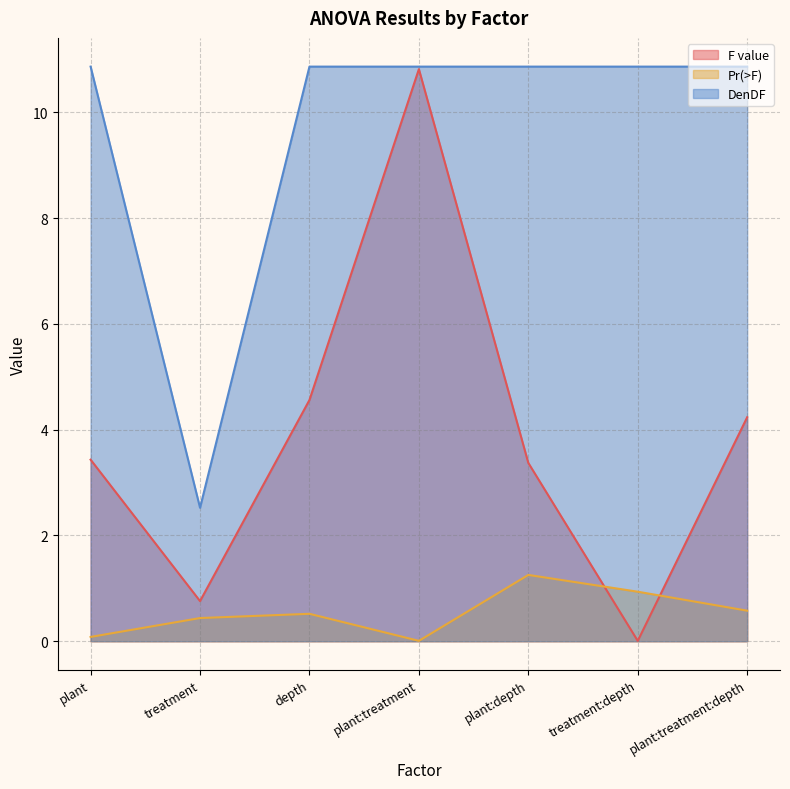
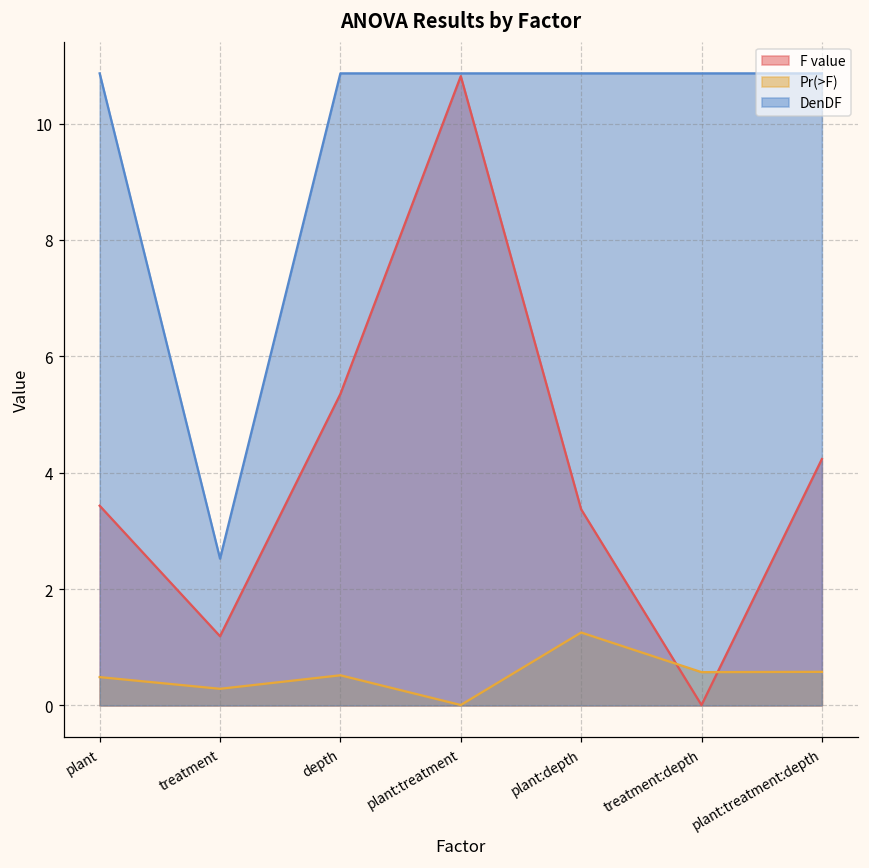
  {
    "F value": {
      "plant": 3.4,
-     "treatment": 0.8,
-     "depth": 4.6,
+     "treatment": 1.2,
+     "depth": 5.4,
      "plant:depth": 3.4,
      "treatment:depth": 0.0,
      "plant:treatment:depth": 4.2
    },
    "Pr(>F)": {
-     "plant": 0.1,
-     "treatment": 0.4,
+     "plant": 0.5,
+     "treatment": 0.3,
      "depth": 0.5,
      "plant:treatment": 0.0,
      "plant:depth": 1.3,
-     "treatment:depth": 0.9,
+     "treatment:depth": 0.6,
      "plant:treatment:depth": 0.6
    },
    "DenDF": {
      "plant": 10.9,
      "treatment": 2.5,
      "depth": 10.9,
      "plant:depth": 10.9,
      "treatment:depth": 10.9
    }
  }
